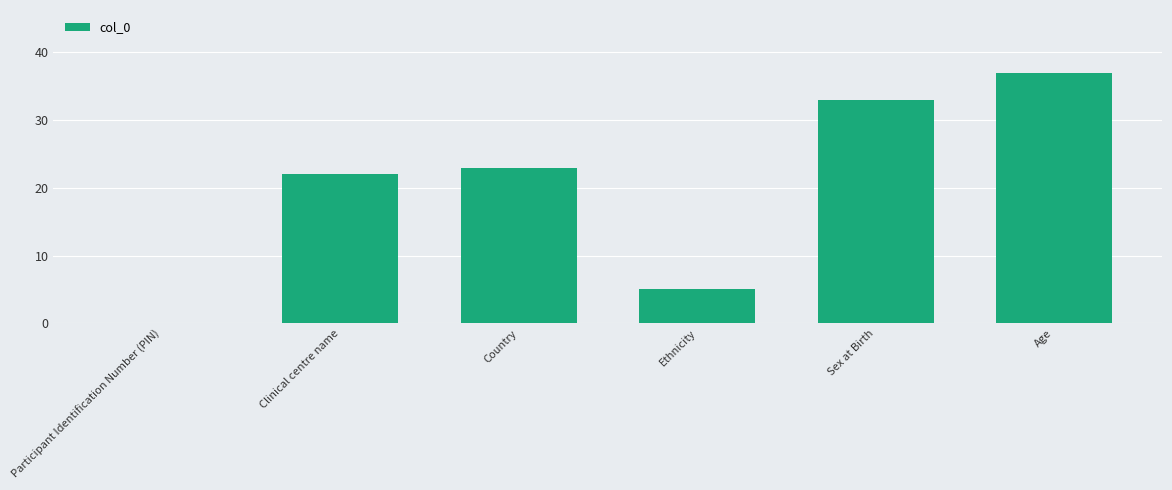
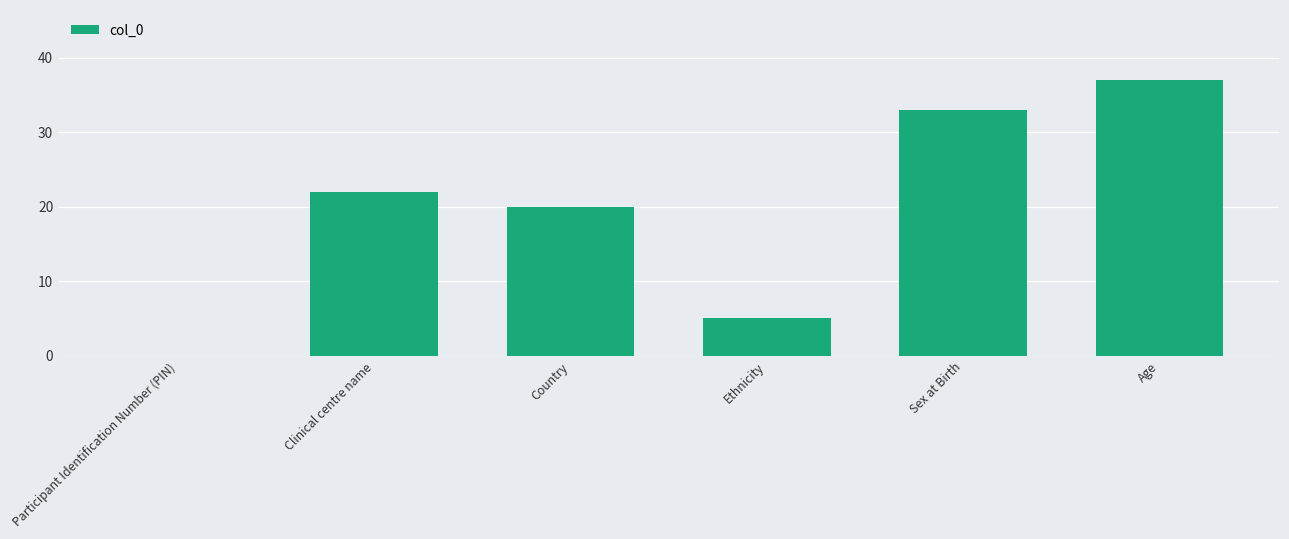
  {
    "Participant Identification Number (PIN)": 0,
    "Clinical centre name": 22,
-   "Country": 23,
+   "Country": 20,
    "Ethnicity": 5,
    "Sex at Birth": 33,
    "Age": 37
  }
